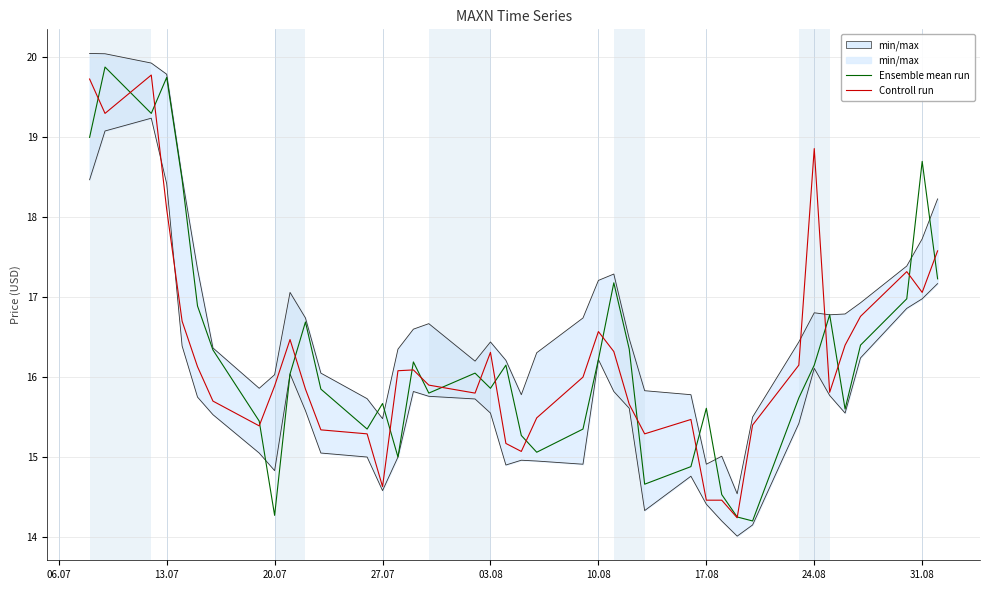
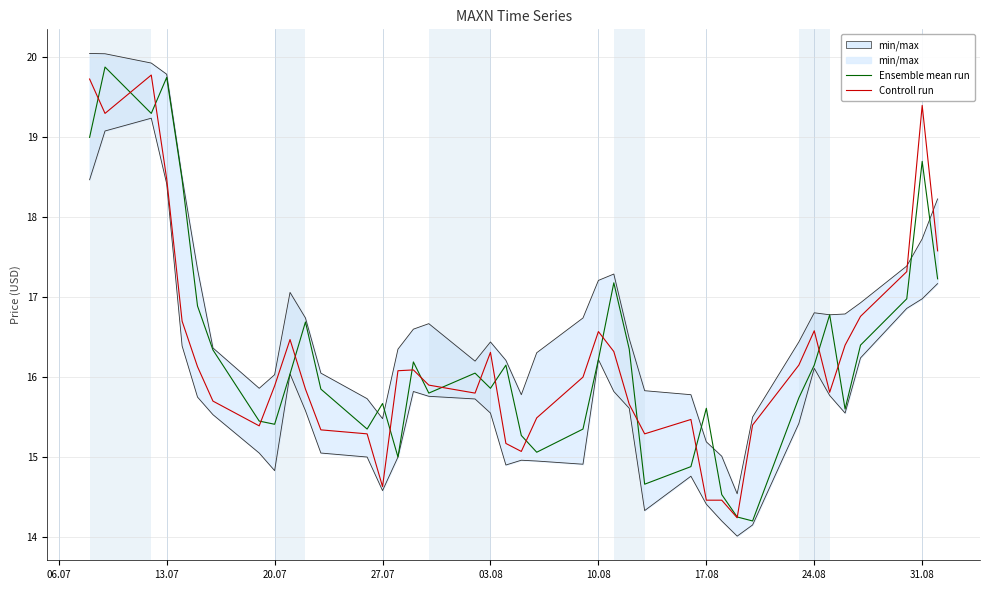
  {
    "min/max": {
      "13.07": 19.8,
      "20.07": 16.0,
      "27.07": 15.5,
      "03.08": 16.4,
      "10.08": 17.2,
-     "17.08": 14.9,
+     "17.08": 15.2,
      "24.08": 16.8,
      "31.08": 17.7
    },
    "Ensemble mean run": {
      "13.07": 19.8,
-     "20.07": 14.3,
+     "20.07": 15.4,
      "27.07": 15.7,
      "03.08": 15.9,
      "17.08": 15.6,
      "24.08": 16.2,
      "31.08": 18.7
    },
    "Controll run": {
-     "13.07": 18.1,
+     "13.07": 18.5,
      "20.07": 15.9,
      "27.07": 14.6,
      "03.08": 16.3,
      "10.08": 16.6,
      "17.08": 14.5,
-     "24.08": 18.9,
-     "31.08": 17.1
+     "24.08": 16.6,
+     "31.08": 19.4
    }
  }
